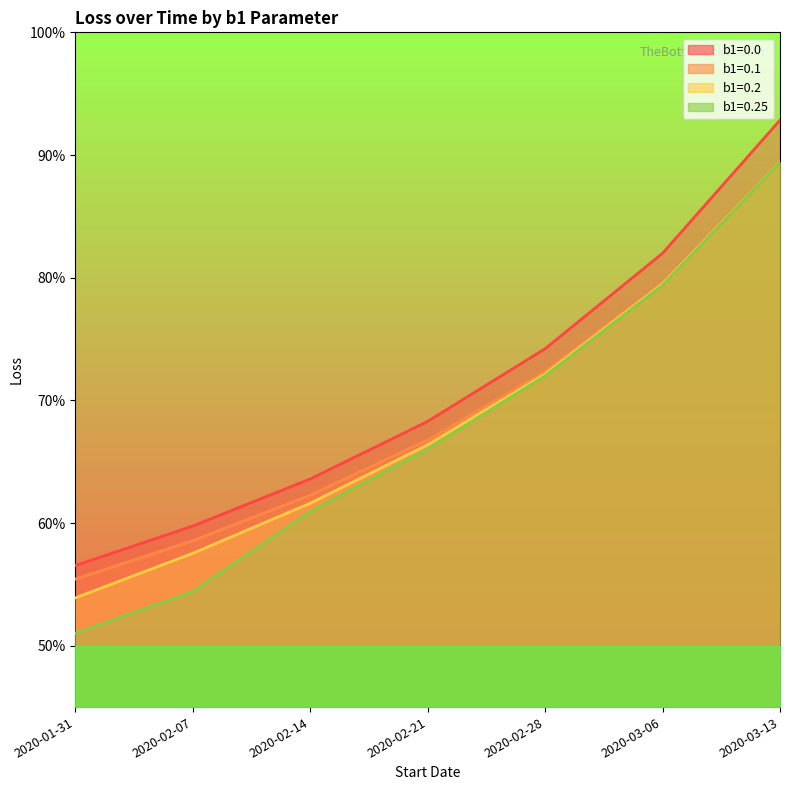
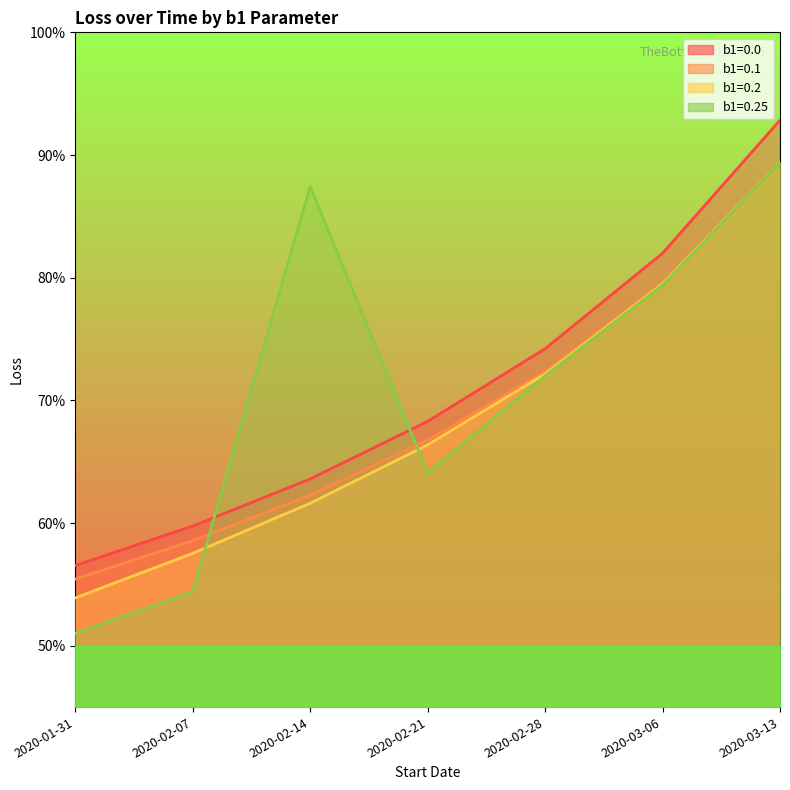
  {
    "b1=0.25": {
      "2020-01-31": "51.0%",
      "2020-02-07": "54.4%",
-     "2020-02-14": "60.9%",
-     "2020-02-21": "66.0%"
+     "2020-02-14": "87.4%",
+     "2020-02-21": "64.1%"
    }
  }
